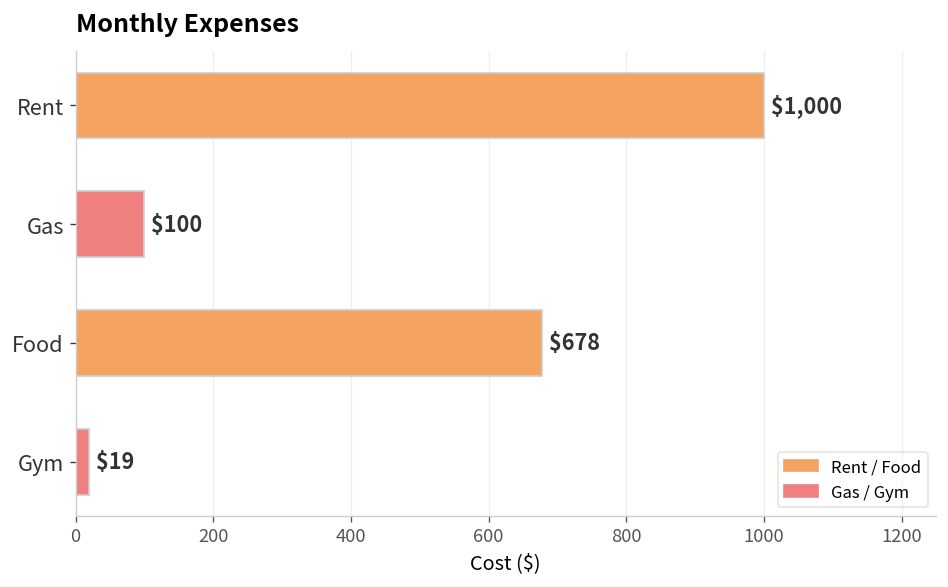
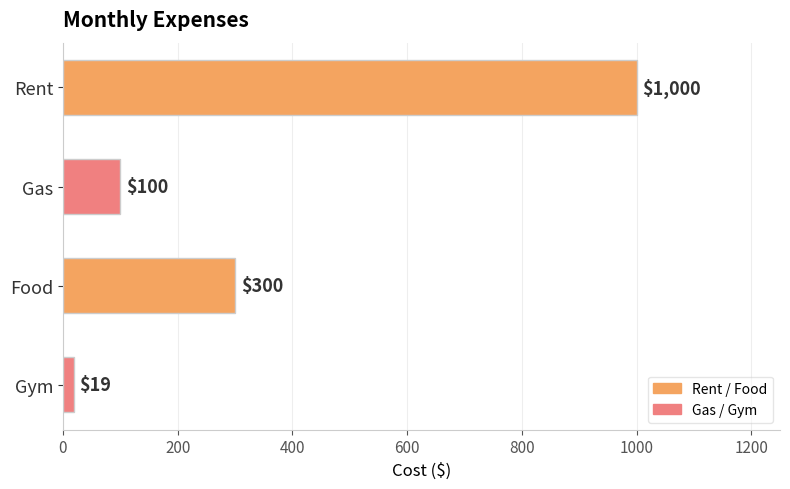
  {
    "Rent": "$1,000",
    "Gas": "$100",
-   "Food": "$678",
+   "Food": "$300",
    "Gym": "$19"
  }
